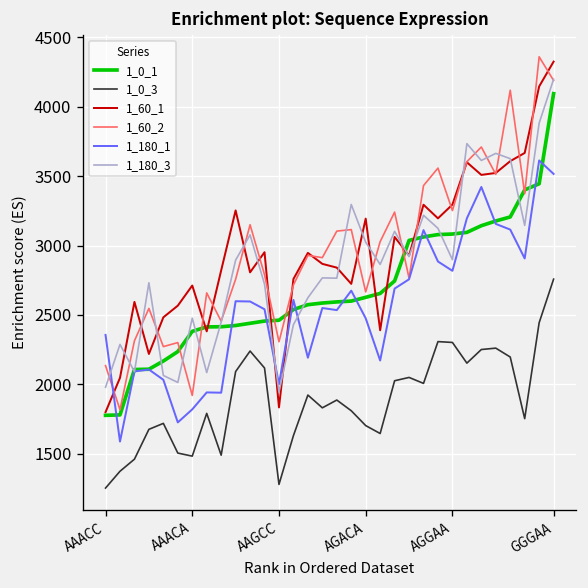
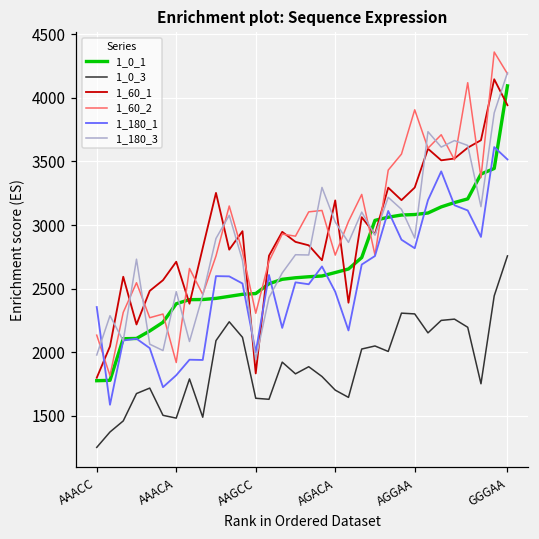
  {
    "1_0_1": {
      "AAACC": 1780,
      "AAACA": 2380,
      "AAGCC": 2460,
      "AGACA": 2630,
      "AGGAA": 3080,
      "GGGAA": 4090
    },
    "1_0_3": {
      "AAACC": 1250,
      "AAACA": 1480,
-     "AAGCC": 1280,
+     "AAGCC": 1640,
      "AGACA": 1700,
      "AGGAA": 2300,
      "GGGAA": 2760
    },
    "1_60_1": {
      "AAACC": 1800,
      "AAACA": 2710,
      "AAGCC": 1830,
      "AGACA": 3190,
      "AGGAA": 3300,
-     "GGGAA": 4330
+     "GGGAA": 3940
    },
    "1_60_2": {
      "AAACC": 2140,
      "AAACA": 1920,
      "AAGCC": 2310,
-     "AGACA": 2670,
-     "AGGAA": 3250
+     "AGACA": 2760,
+     "AGGAA": 3910
    },
    "1_180_1": {
      "AAACC": 2360,
      "AAACA": 1820,
      "AAGCC": 2000,
      "AGACA": 2480,
      "AGGAA": 2820,
      "GGGAA": 3520
    },
    "1_180_3": {
      "AAACC": 1980,
      "AAACA": 2480,
      "AAGCC": 1940,
      "AGACA": 3020,
      "AGGAA": 2900
    }
  }
